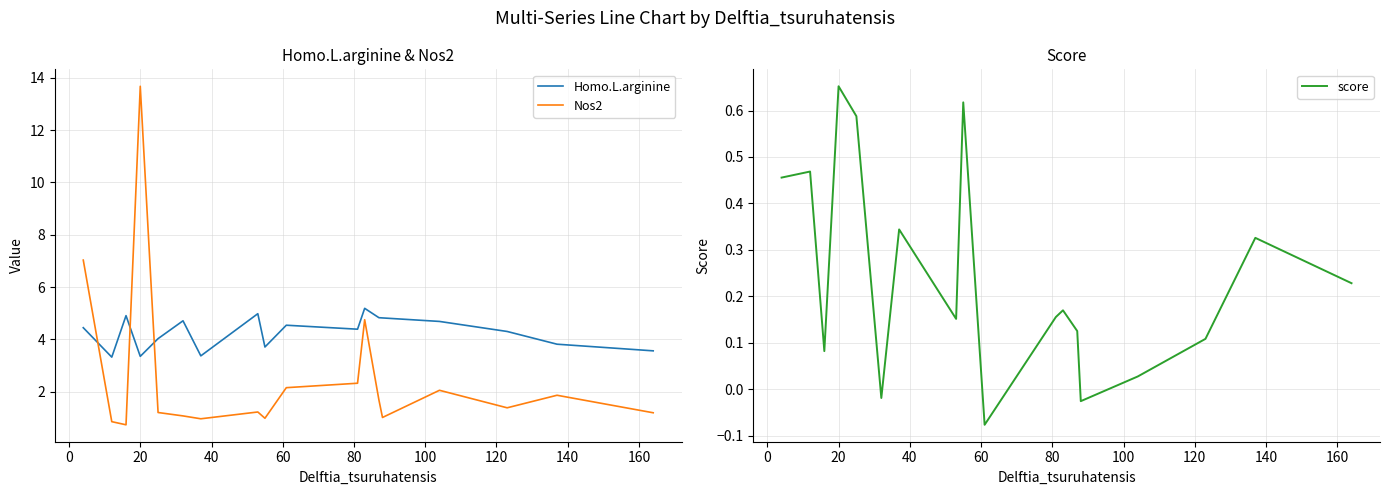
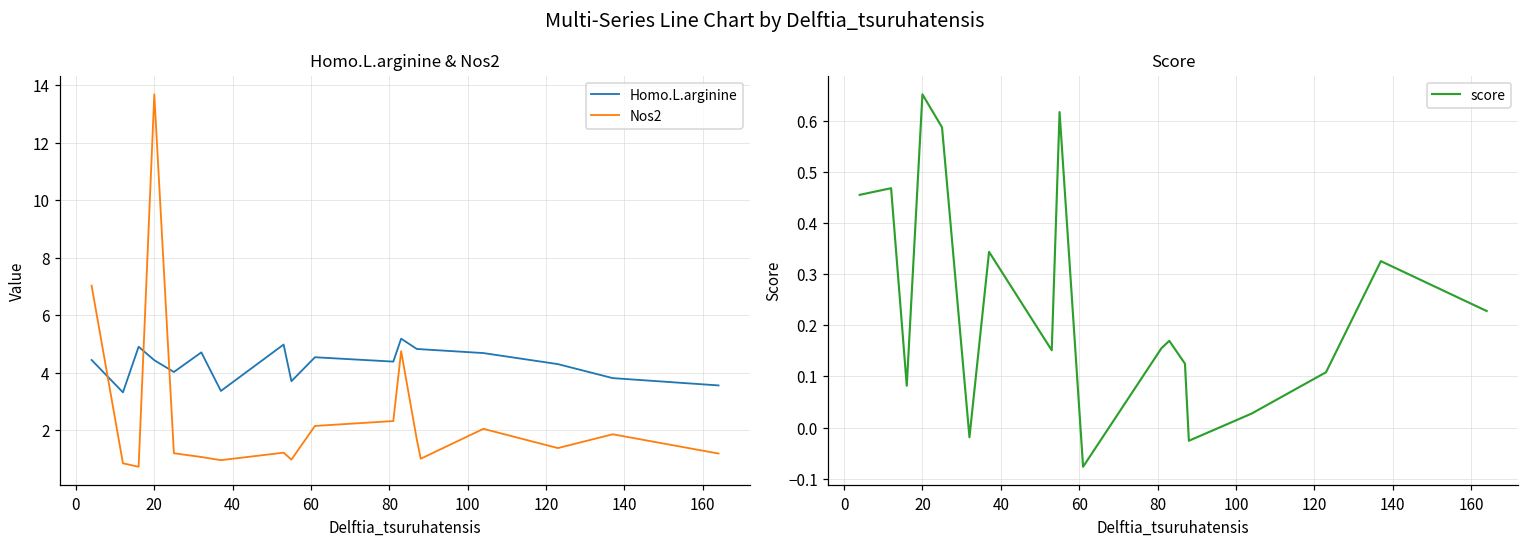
  {
    "Homo.L.arginine & Nos2": {
      "Homo.L.arginine": {
-       "20": 3.3
+       "20": 4.4
      },
      "Nos2": {
        "20": 13.7
      }
    },
    "Score": {
      "20": 0.65
    }
  }
